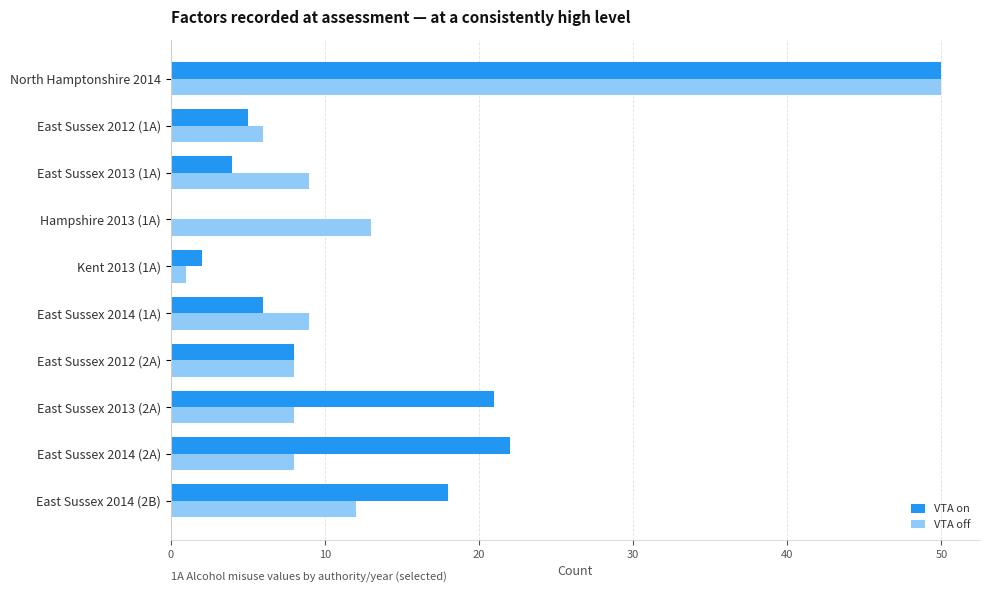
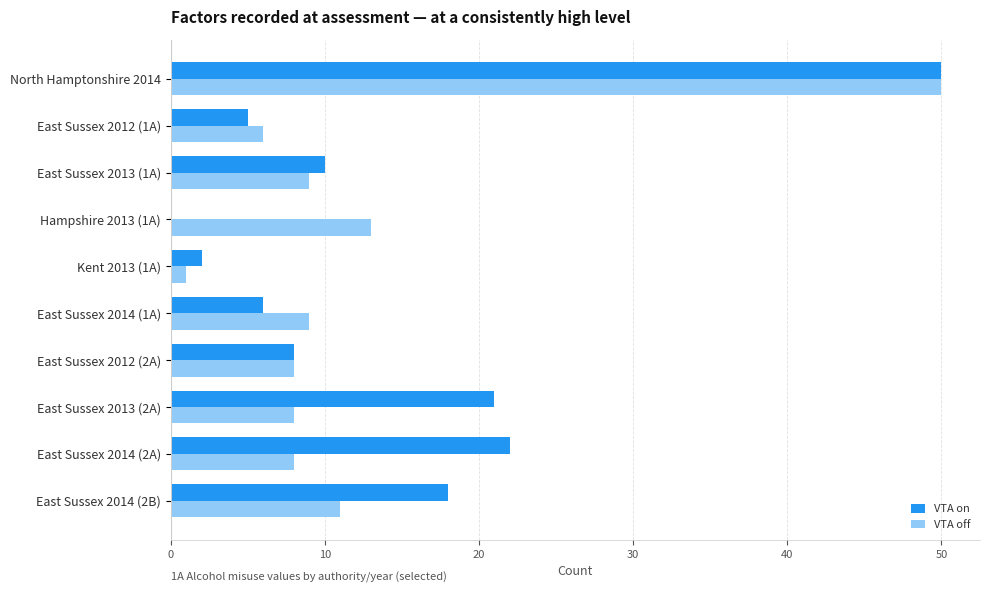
  {
    "VTA on": {
      "North Hamptonshire 2014": 50,
      "East Sussex 2012 (1A)": 5,
-     "East Sussex 2013 (1A)": 4,
+     "East Sussex 2013 (1A)": 10,
      "Hampshire 2013 (1A)": 0,
      "Kent 2013 (1A)": 2,
      "East Sussex 2014 (1A)": 6,
      "East Sussex 2012 (2A)": 8,
      "East Sussex 2013 (2A)": 21,
      "East Sussex 2014 (2A)": 22,
      "East Sussex 2014 (2B)": 18
    },
    "VTA off": {
      "North Hamptonshire 2014": 50,
      "East Sussex 2012 (1A)": 6,
      "East Sussex 2013 (1A)": 9,
      "Hampshire 2013 (1A)": 13,
      "Kent 2013 (1A)": 1,
      "East Sussex 2014 (1A)": 9,
      "East Sussex 2012 (2A)": 8,
      "East Sussex 2013 (2A)": 8,
      "East Sussex 2014 (2A)": 8,
-     "East Sussex 2014 (2B)": 12
+     "East Sussex 2014 (2B)": 11
    }
  }
